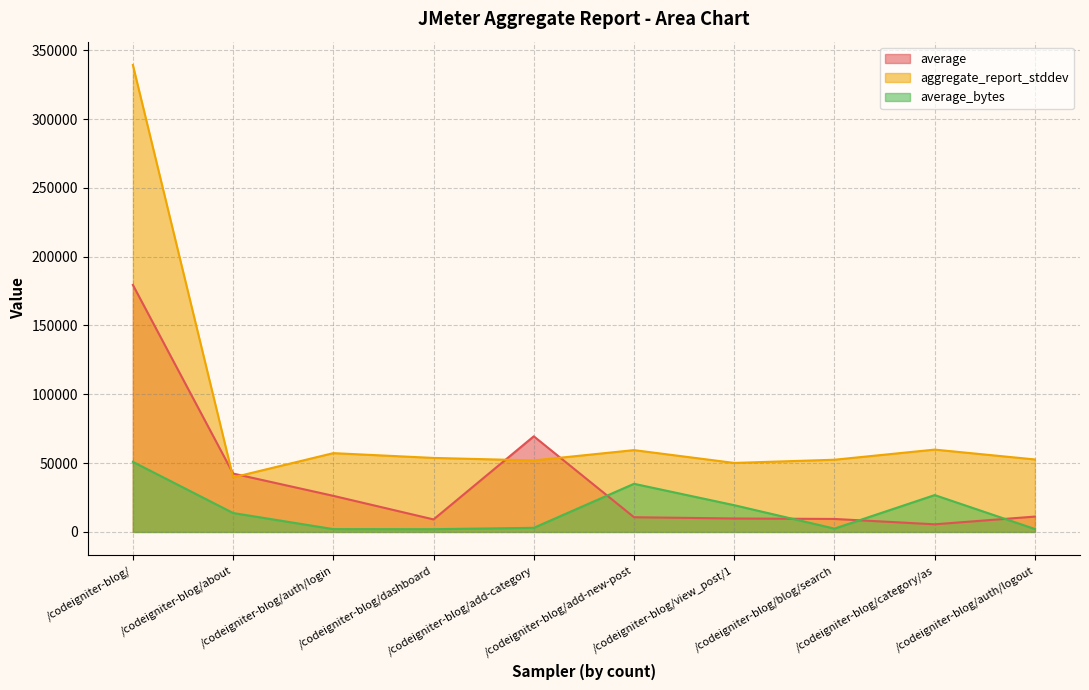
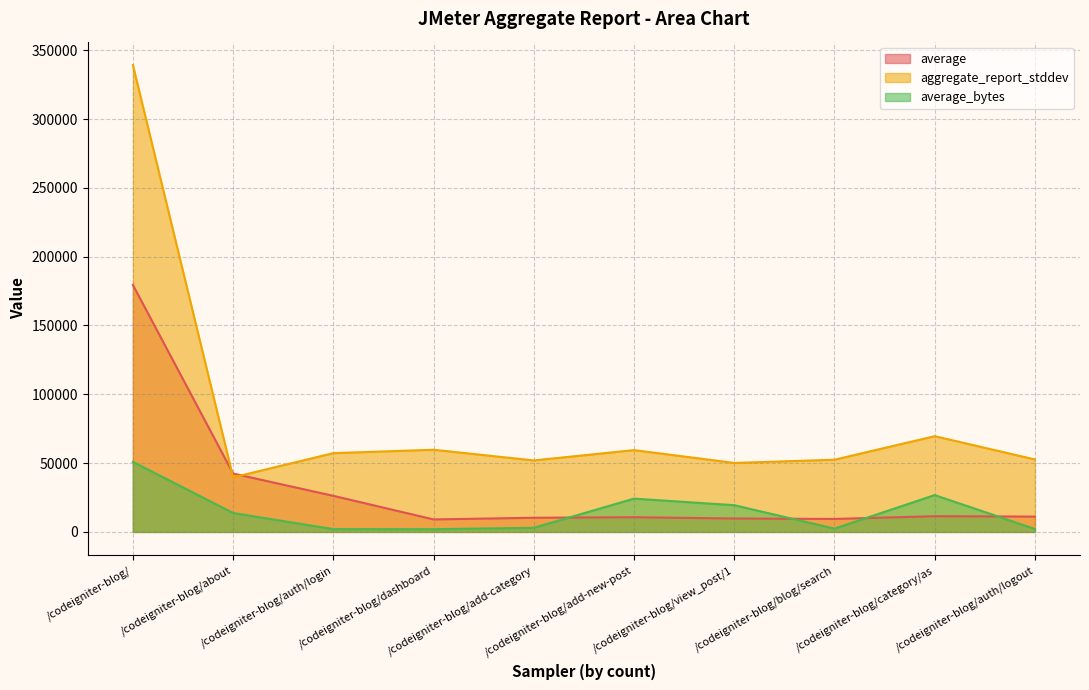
  {
    "average": {
      "/codeigniter-blog/": 179000,
      "/codeigniter-blog/about": 42000,
      "/codeigniter-blog/auth/login": 26000,
      "/codeigniter-blog/dashboard": 9000,
-     "/codeigniter-blog/add-category": 69000,
+     "/codeigniter-blog/add-category": 10000,
      "/codeigniter-blog/add-new-post": 11000,
      "/codeigniter-blog/view_post/1": 10000,
      "/codeigniter-blog/blog/search": 9000,
-     "/codeigniter-blog/category/as": 6000,
+     "/codeigniter-blog/category/as": 11000,
      "/codeigniter-blog/auth/logout": 11000
    },
    "aggregate_report_stddev": {
      "/codeigniter-blog/": 339000,
      "/codeigniter-blog/about": 40000,
      "/codeigniter-blog/auth/login": 57000,
-     "/codeigniter-blog/dashboard": 54000,
+     "/codeigniter-blog/dashboard": 60000,
      "/codeigniter-blog/add-category": 52000,
      "/codeigniter-blog/add-new-post": 59000,
      "/codeigniter-blog/view_post/1": 50000,
      "/codeigniter-blog/blog/search": 52000,
-     "/codeigniter-blog/category/as": 60000,
+     "/codeigniter-blog/category/as": 70000,
      "/codeigniter-blog/auth/logout": 53000
    },
    "average_bytes": {
      "/codeigniter-blog/": 51000,
      "/codeigniter-blog/about": 14000,
      "/codeigniter-blog/auth/login": 2000,
      "/codeigniter-blog/dashboard": 2000,
      "/codeigniter-blog/add-category": 3000,
-     "/codeigniter-blog/add-new-post": 35000,
+     "/codeigniter-blog/add-new-post": 24000,
      "/codeigniter-blog/view_post/1": 19000,
      "/codeigniter-blog/blog/search": 2000,
      "/codeigniter-blog/category/as": 27000,
      "/codeigniter-blog/auth/logout": 2000
    }
  }
